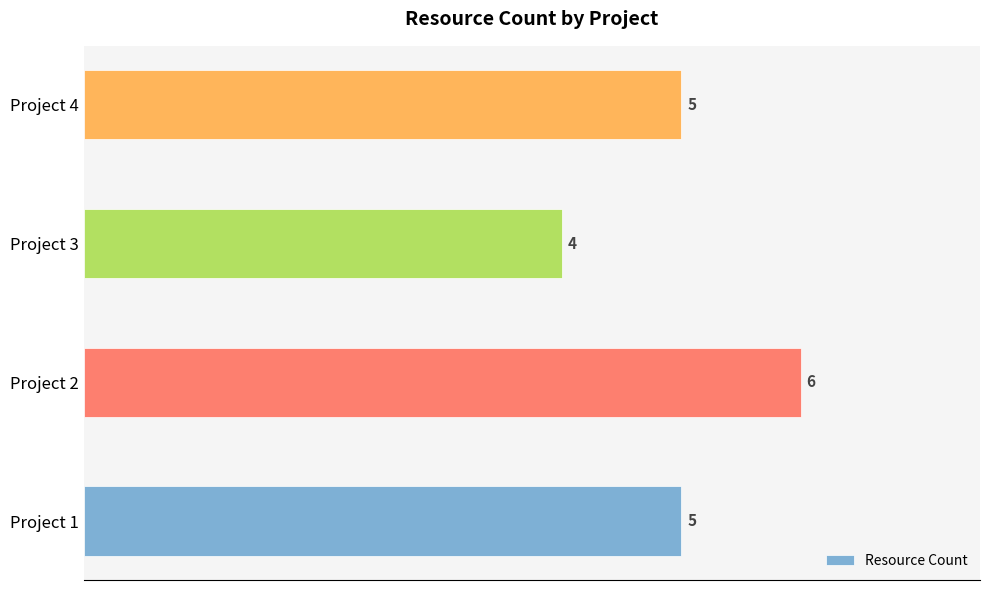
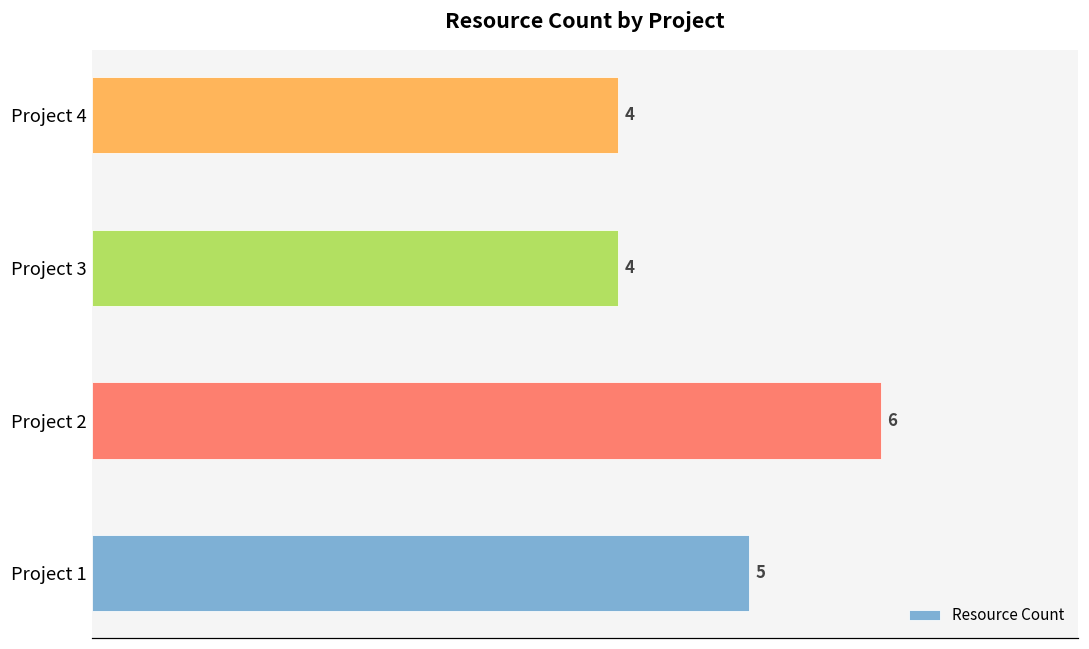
  {
-   "Project 4": 5,
+   "Project 4": 4,
    "Project 3": 4,
    "Project 2": 6,
    "Project 1": 5
  }
